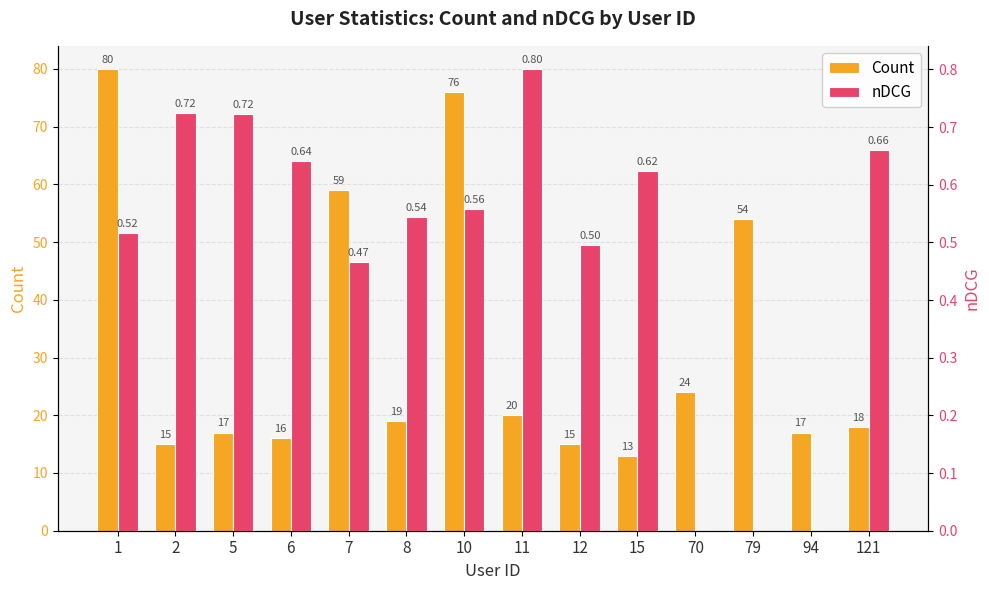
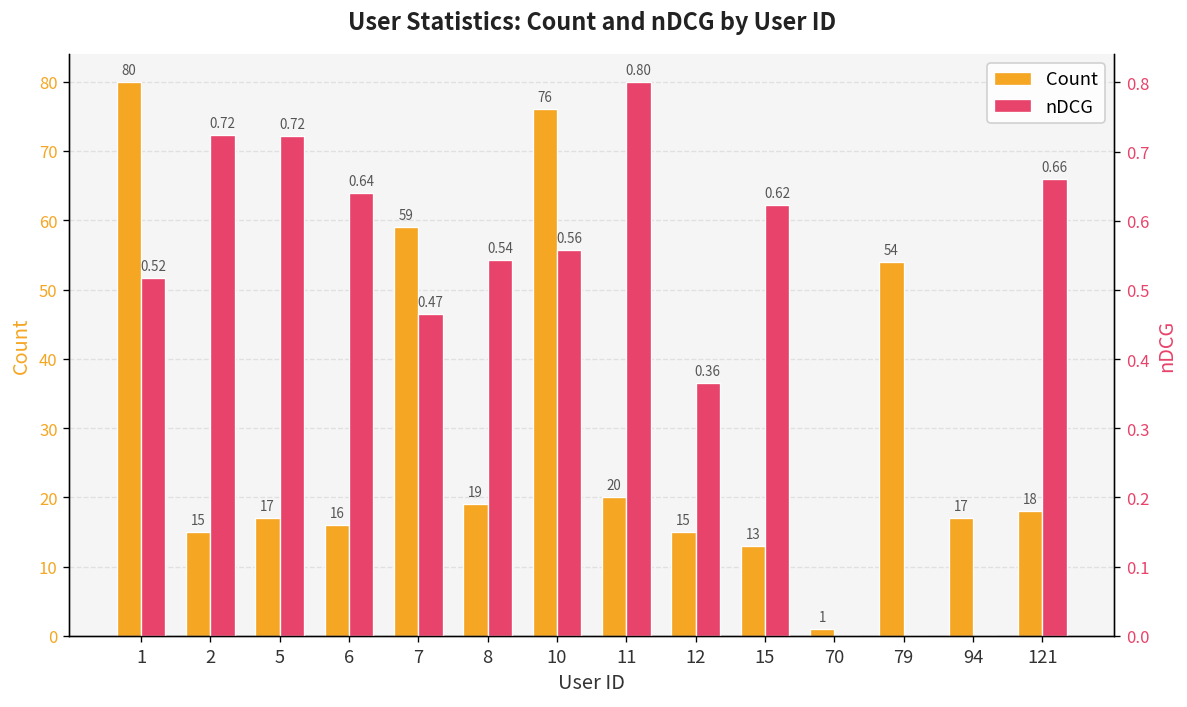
  {
    "Count": {
      "1": 80,
      "2": 15,
      "5": 17,
      "6": 16,
      "7": 59,
      "8": 19,
      "10": 76,
      "11": 20,
      "12": 15,
      "15": 13,
-     "70": 24,
+     "70": 1,
      "79": 54,
      "94": 17,
      "121": 18
    },
    "nDCG": {
      "1": 0.52,
      "2": 0.72,
      "5": 0.72,
      "6": 0.64,
      "7": 0.47,
      "8": 0.54,
      "10": 0.56,
      "11": 0.80,
-     "12": 0.50,
+     "12": 0.36,
      "15": 0.62,
      "121": 0.66
    }
  }
